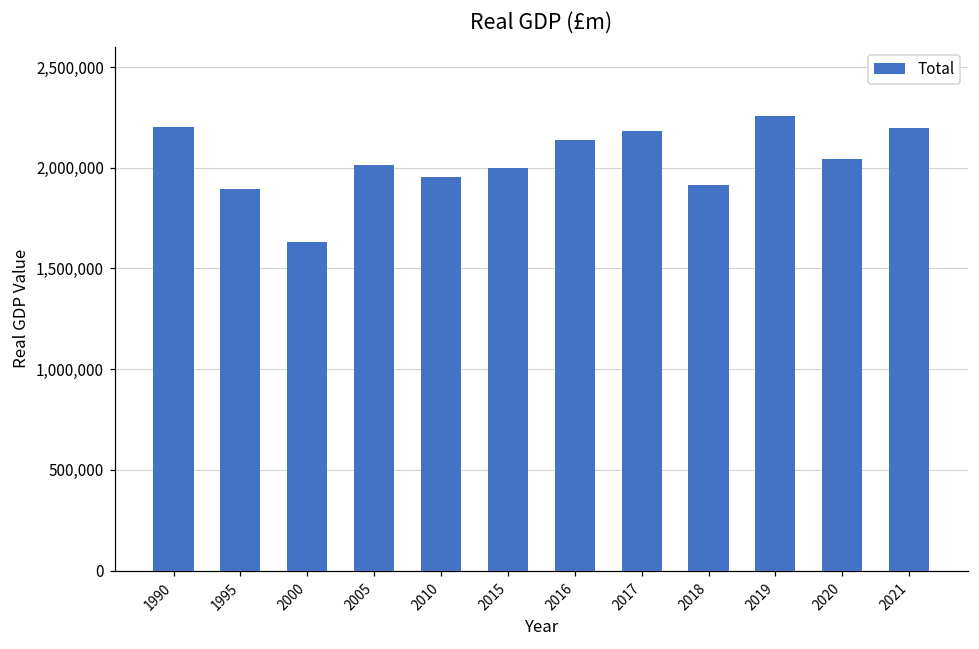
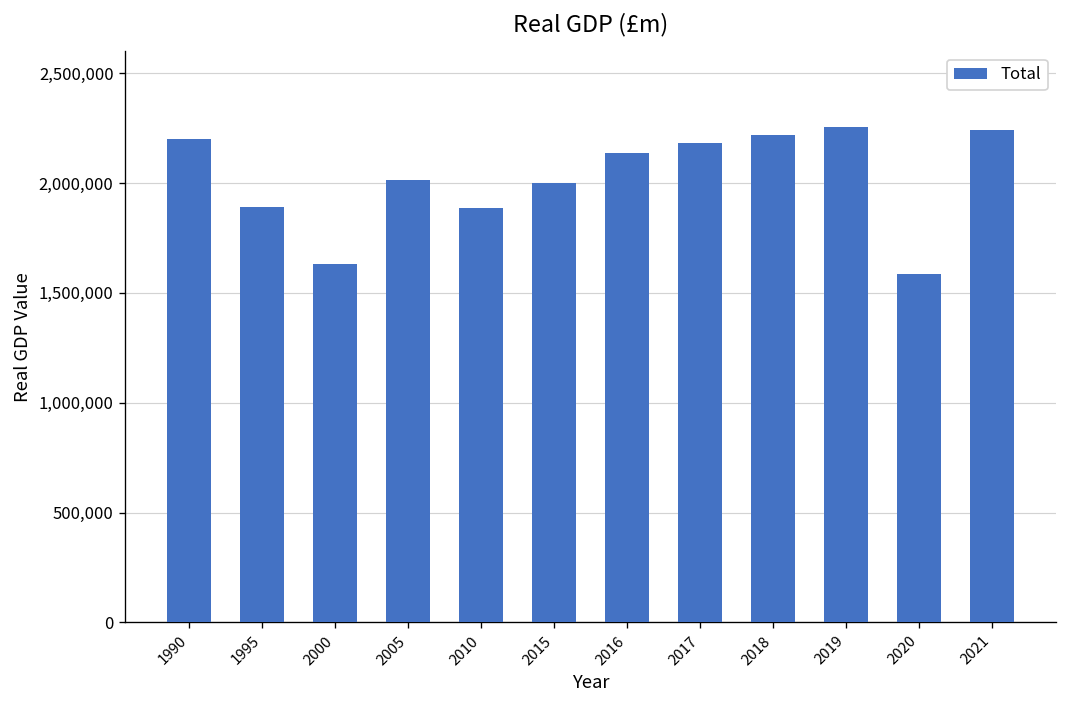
  {
    "1990": "2,200,000",
    "1995": "1,890,000",
    "2000": "1,630,000",
    "2005": "2,020,000",
-   "2010": "1,960,000",
+   "2010": "1,880,000",
    "2015": "2,000,000",
    "2016": "2,140,000",
    "2017": "2,180,000",
-   "2018": "1,910,000",
+   "2018": "2,220,000",
    "2019": "2,260,000",
-   "2020": "2,040,000",
-   "2021": "2,200,000"
+   "2020": "1,590,000",
+   "2021": "2,240,000"
  }
